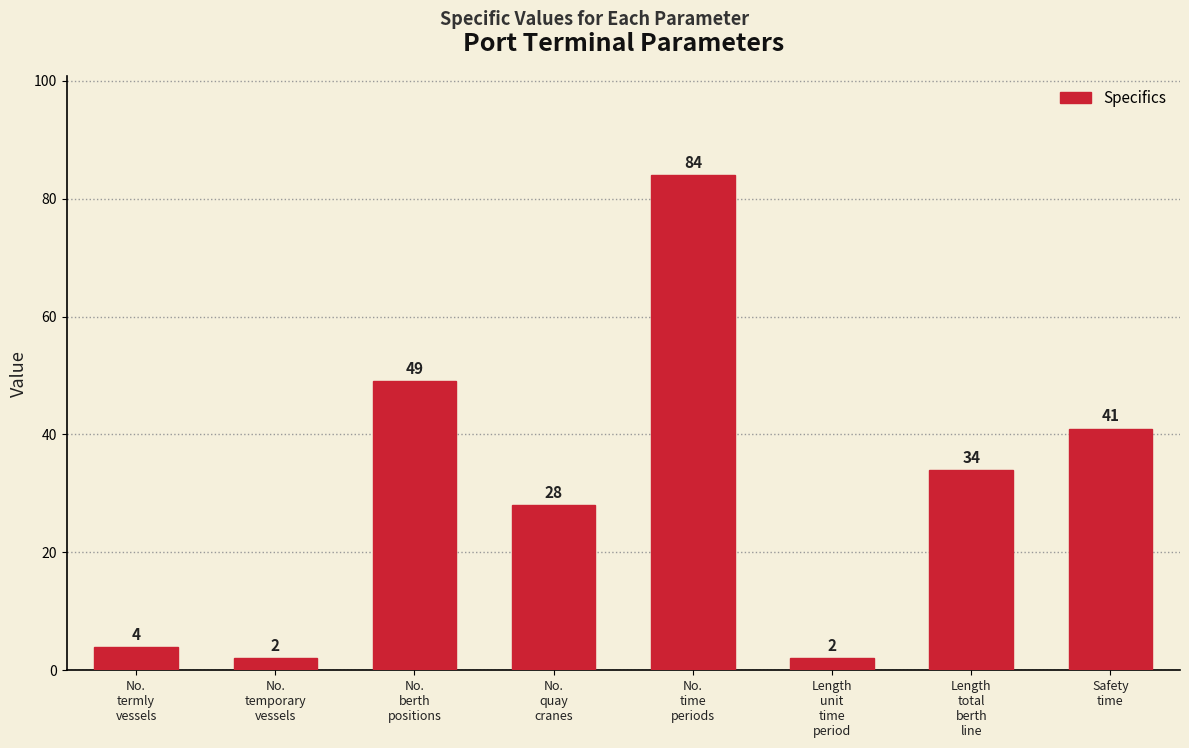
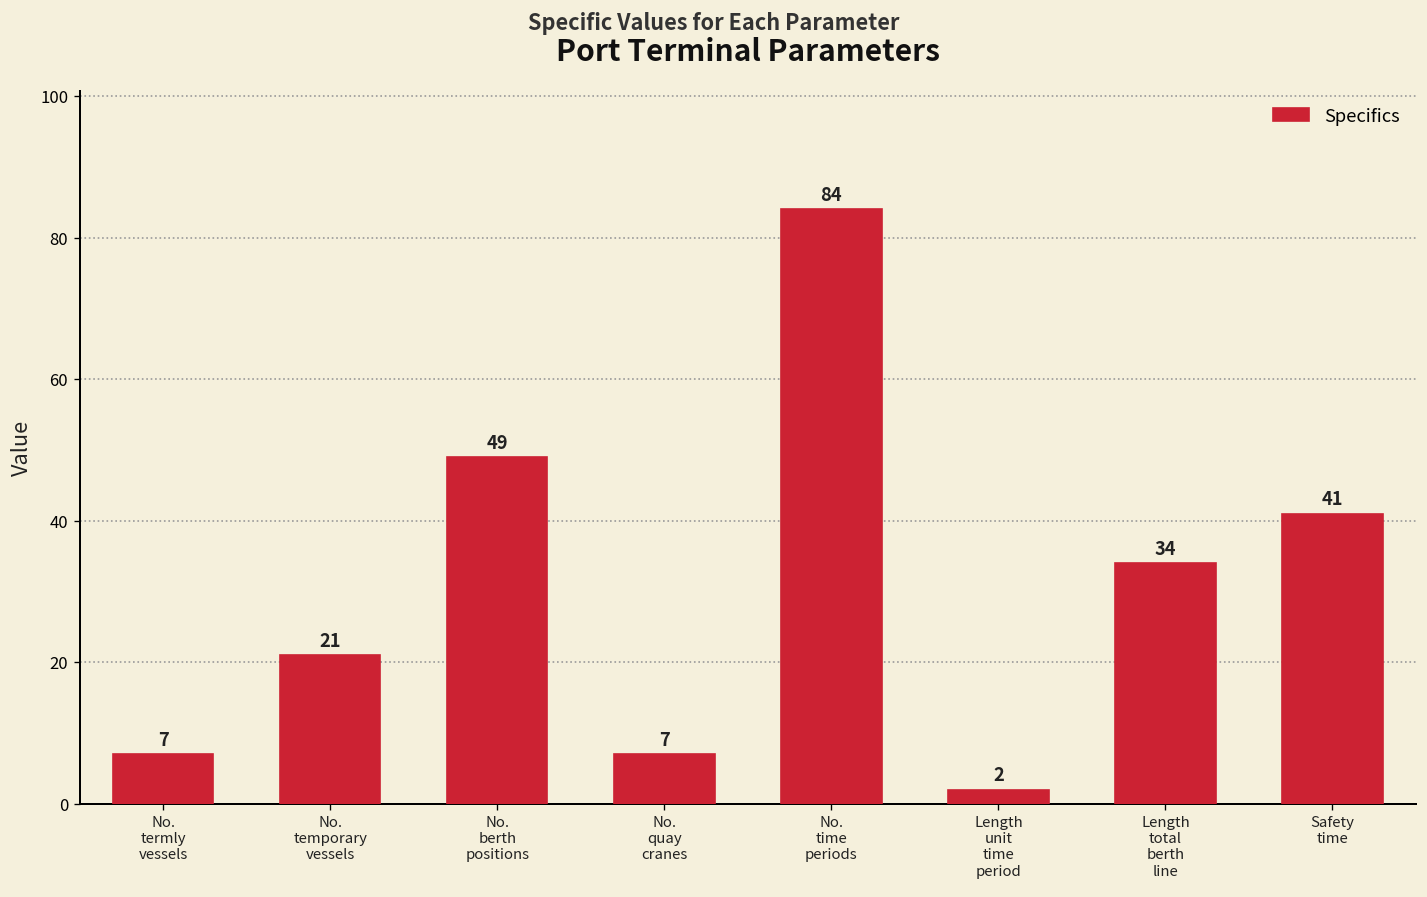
  {
-   "No. termly vessels": 4,
-   "No. temporary vessels": 2,
+   "No. termly vessels": 7,
+   "No. temporary vessels": 21,
    "No. berth positions": 49,
-   "No. quay cranes": 28,
+   "No. quay cranes": 7,
    "No. time periods": 84,
    "Length unit time period": 2,
    "Length total berth line": 34,
    "Safety time": 41
  }
